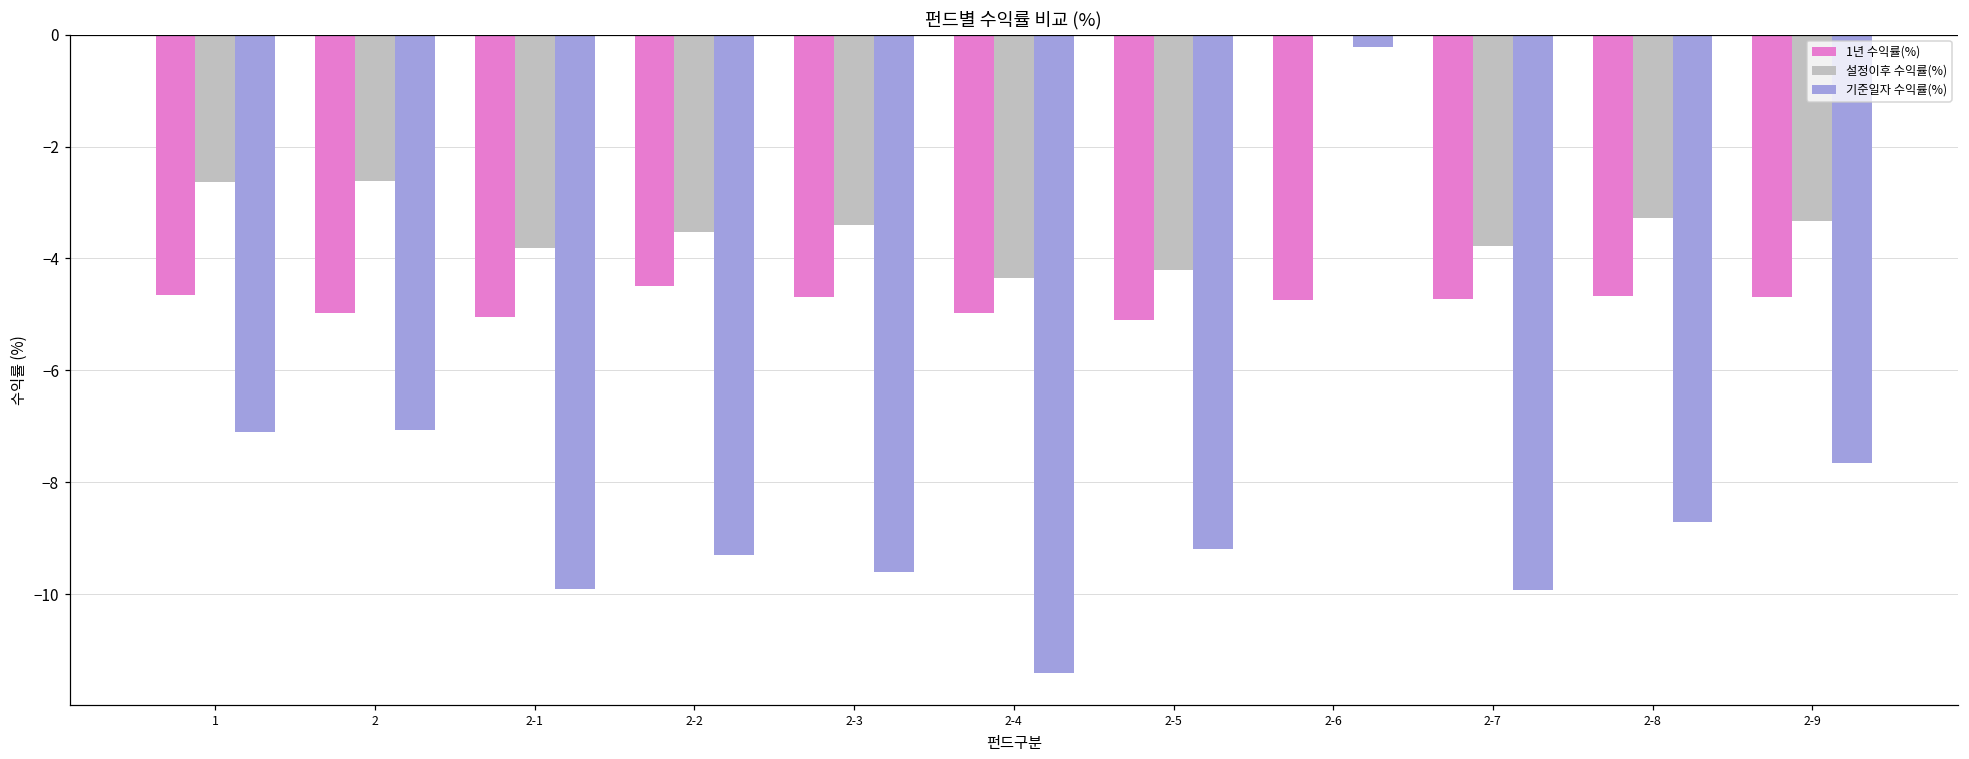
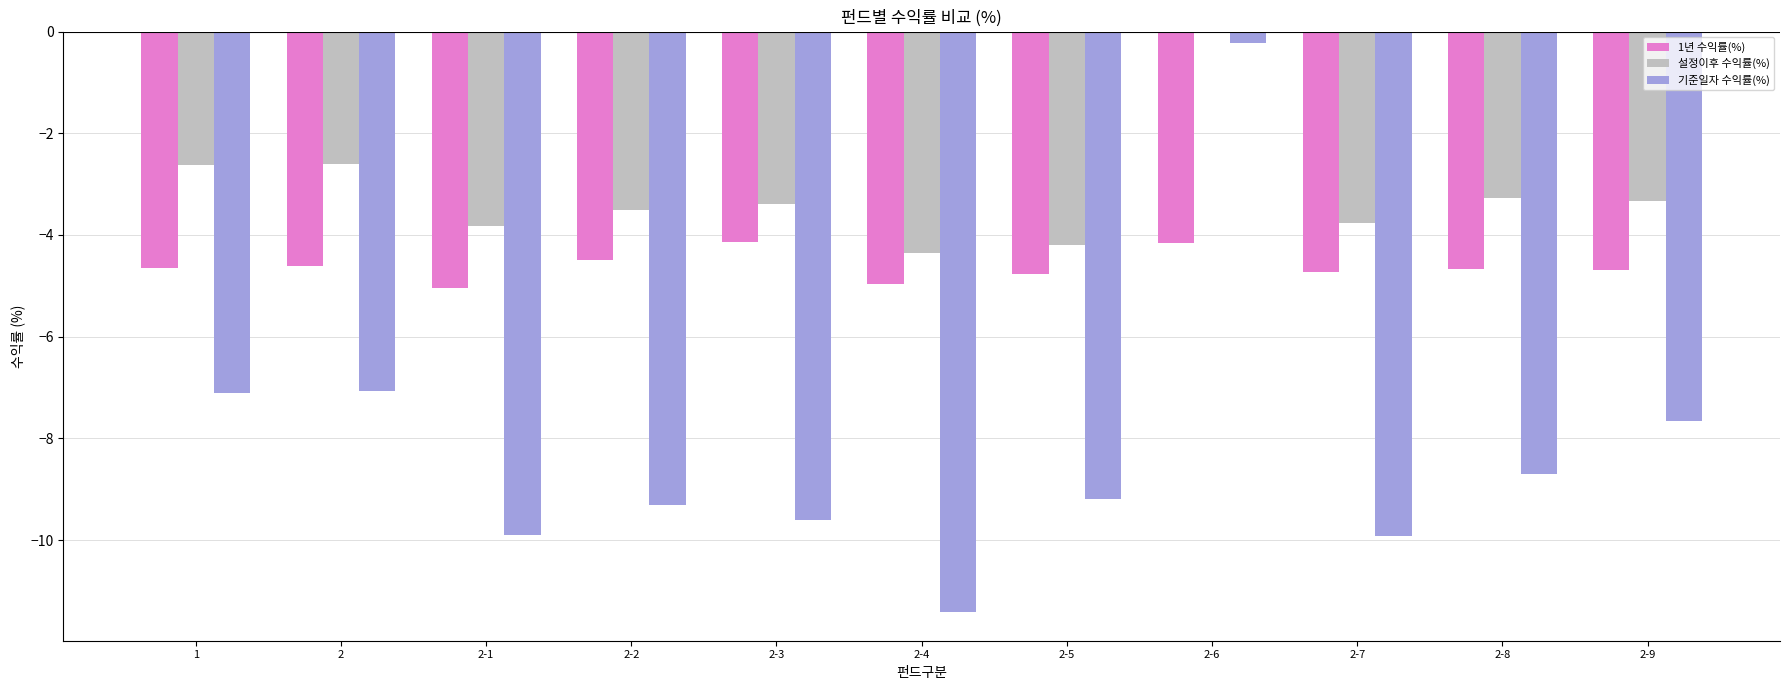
  {
    "1년 수익률(%)": {
      "1": -4.7,
-     "2": -5.0,
+     "2": -4.6,
      "2-1": -5.0,
      "2-2": -4.5,
-     "2-3": -4.7,
+     "2-3": -4.1,
      "2-4": -5.0,
-     "2-5": -5.1,
-     "2-6": -4.8,
+     "2-5": -4.8,
+     "2-6": -4.2,
      "2-7": -4.7,
      "2-8": -4.7,
      "2-9": -4.7
    }
  }
